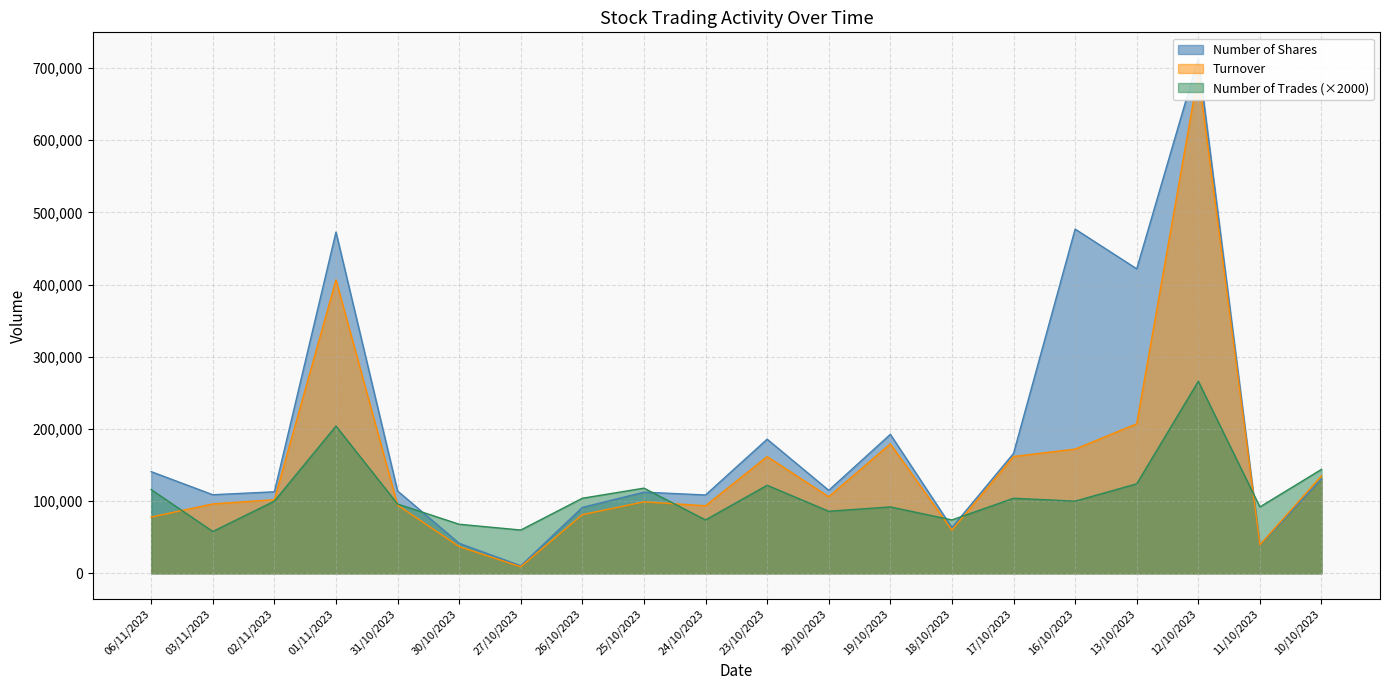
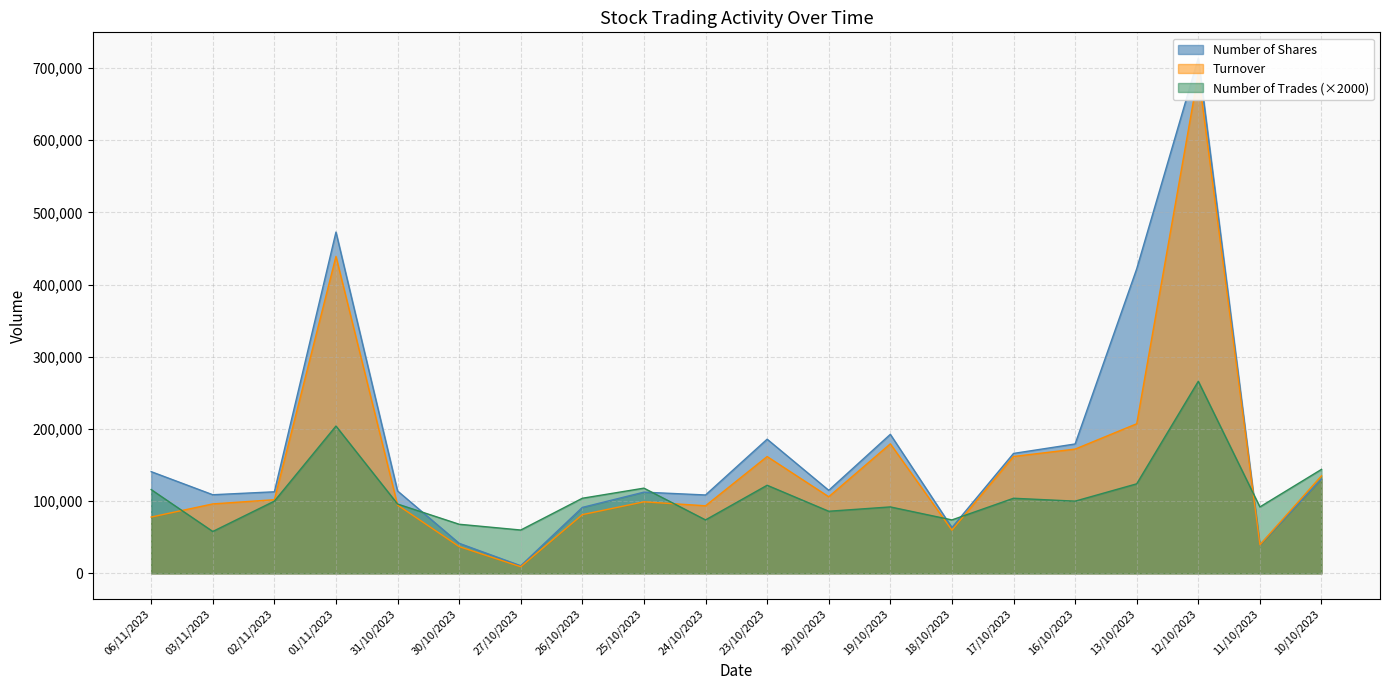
  {
    "Number of Shares": {
      "06/11/2023": "140,000",
      "03/11/2023": "110,000",
      "02/11/2023": "110,000",
      "01/11/2023": "470,000",
      "31/10/2023": "110,000",
      "30/10/2023": "40,000",
      "26/10/2023": "90,000",
      "25/10/2023": "110,000",
      "24/10/2023": "110,000",
      "23/10/2023": "190,000",
      "20/10/2023": "110,000",
      "19/10/2023": "190,000",
      "18/10/2023": "60,000",
      "17/10/2023": "170,000",
-     "16/10/2023": "480,000",
+     "16/10/2023": "180,000",
      "13/10/2023": "420,000",
      "10/10/2023": "130,000"
    },
    "Turnover": {
      "06/11/2023": "80,000",
      "03/11/2023": "100,000",
-     "01/11/2023": "410,000",
+     "01/11/2023": "440,000",
      "30/10/2023": "40,000",
      "26/10/2023": "80,000",
      "25/10/2023": "100,000",
      "24/10/2023": "90,000",
      "23/10/2023": "160,000",
      "20/10/2023": "110,000",
      "19/10/2023": "180,000",
      "18/10/2023": "60,000",
      "17/10/2023": "160,000",
      "16/10/2023": "170,000",
      "13/10/2023": "210,000",
      "10/10/2023": "140,000"
    },
    "Number of Trades (×2000)": {
      "06/11/2023": "120,000",
      "03/11/2023": "60,000",
      "01/11/2023": "200,000",
      "30/10/2023": "70,000",
      "27/10/2023": "60,000",
      "26/10/2023": "100,000",
      "25/10/2023": "120,000",
      "24/10/2023": "70,000",
      "23/10/2023": "120,000",
      "20/10/2023": "90,000",
      "19/10/2023": "90,000",
      "18/10/2023": "70,000",
      "17/10/2023": "100,000",
      "16/10/2023": "100,000",
      "13/10/2023": "120,000",
      "12/10/2023": "270,000",
      "11/10/2023": "90,000",
      "10/10/2023": "140,000"
    }
  }
